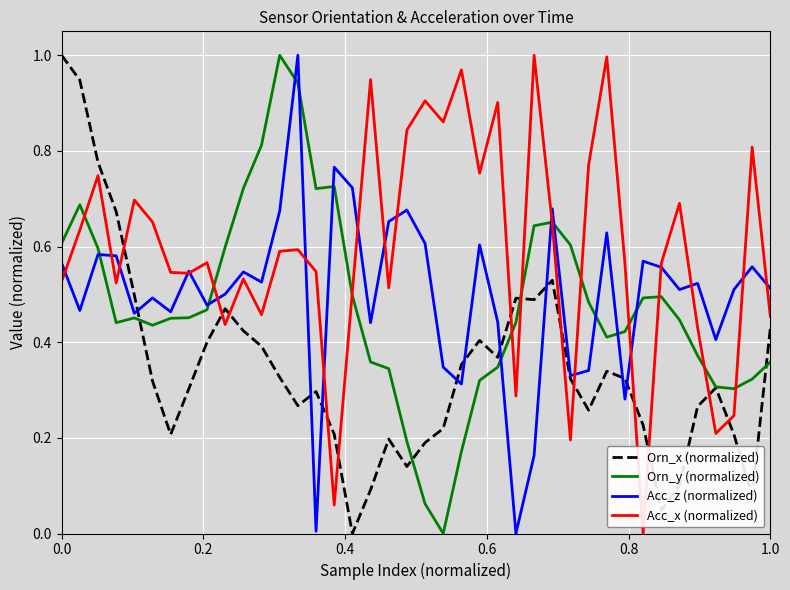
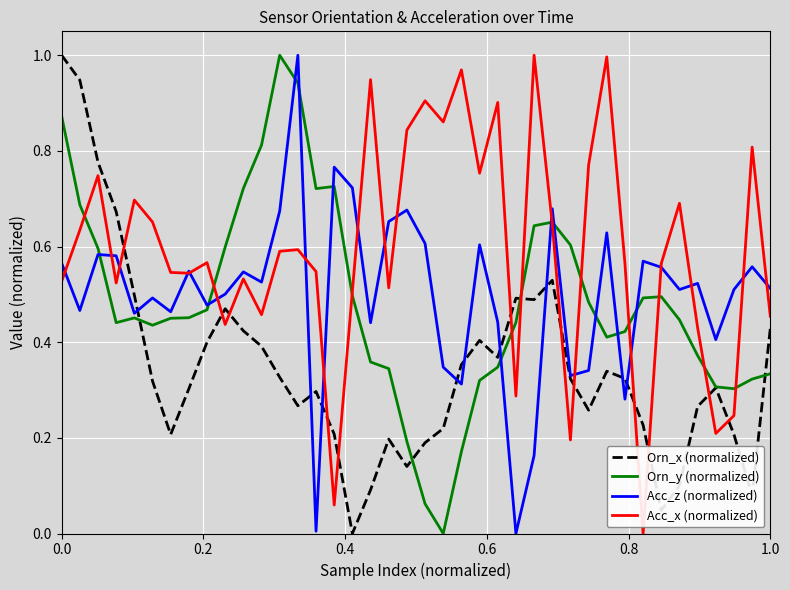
  {
    "Orn_x (normalized)": {
      "0.0": 1.00,
      "1.0": 0.43
    },
    "Orn_y (normalized)": {
-     "0.0": 0.61,
-     "1.0": 0.36
+     "0.0": 0.87,
+     "1.0": 0.33
    },
    "Acc_z (normalized)": {
      "0.0": 0.57,
      "1.0": 0.51
    },
    "Acc_x (normalized)": {
      "0.0": 0.53,
      "1.0": 0.45
    }
  }
